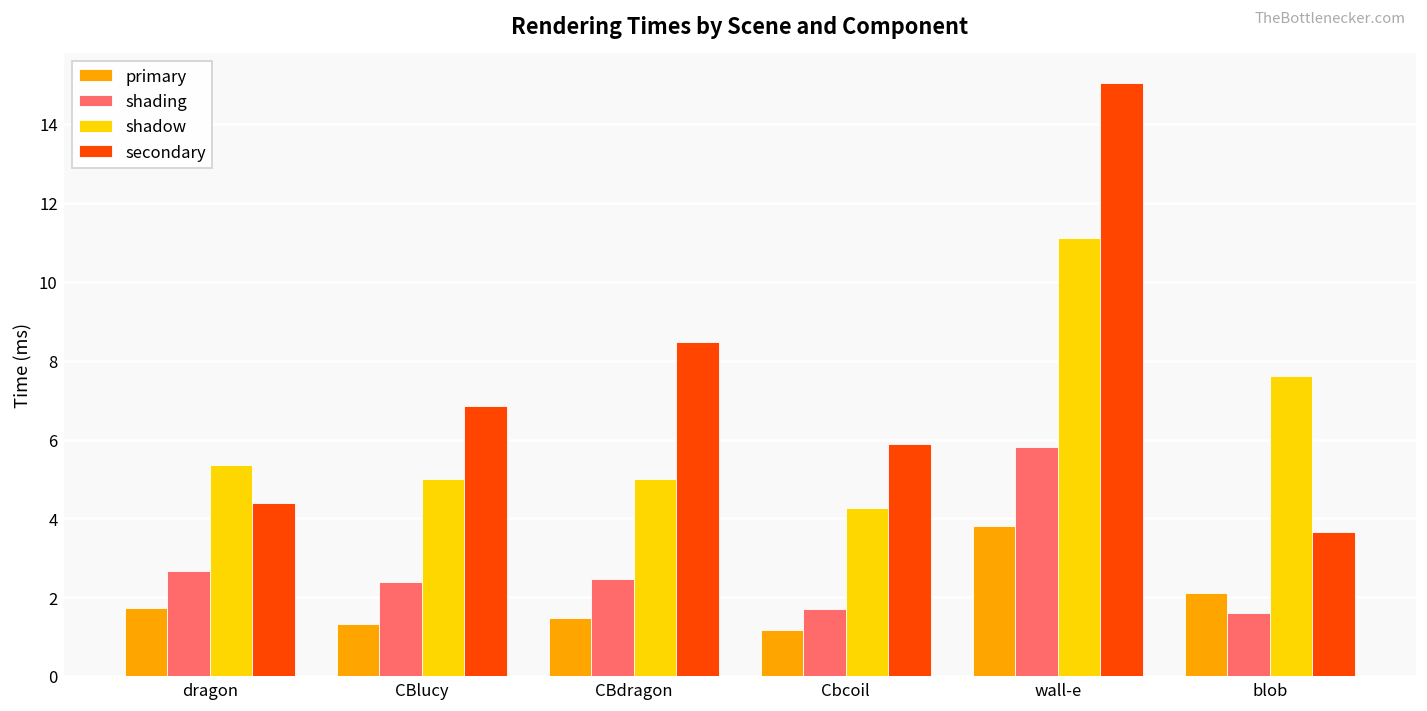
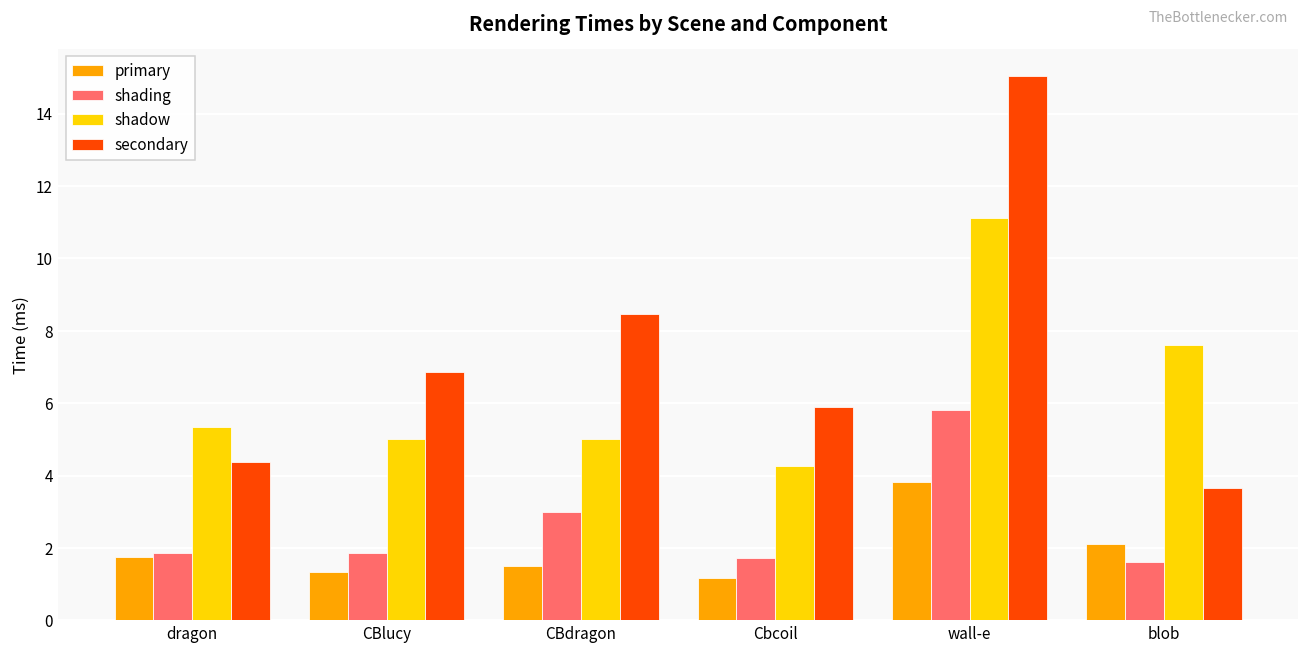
  {
    "shading": {
-     "dragon": 2.7,
-     "CBlucy": 2.4,
-     "CBdragon": 2.5,
+     "dragon": 1.9,
+     "CBlucy": 1.9,
+     "CBdragon": 3.0,
      "Cbcoil": 1.7,
      "wall-e": 5.8,
      "blob": 1.6
    },
    "secondary": {
      "dragon": 4.4,
      "CBlucy": 6.9,
      "CBdragon": 8.5,
      "Cbcoil": 5.9,
      "wall-e": 15.0,
      "blob": 3.7
    }
  }
